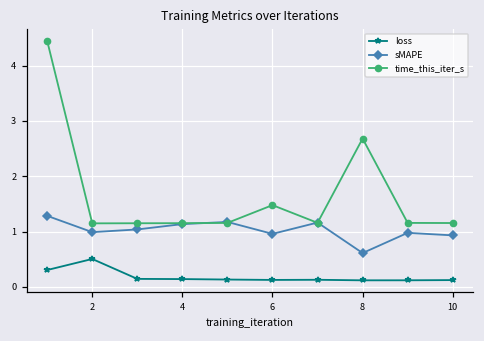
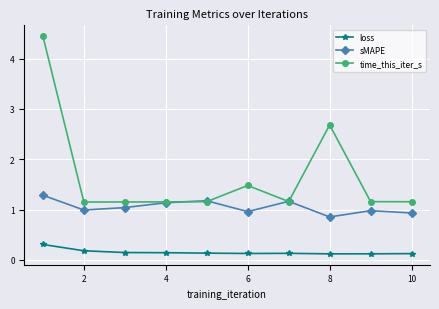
  {
    "loss": {
-     "2": 0.5,
+     "2": 0.2,
      "4": 0.1,
      "6": 0.1,
      "8": 0.1,
      "10": 0.1
    },
    "sMAPE": {
      "2": 1.0,
      "6": 1.0,
-     "8": 0.6,
+     "8": 0.9,
      "10": 0.9
    },
    "time_this_iter_s": {
      "2": 1.1,
      "6": 1.5,
      "8": 2.7,
      "10": 1.2
    }
  }
